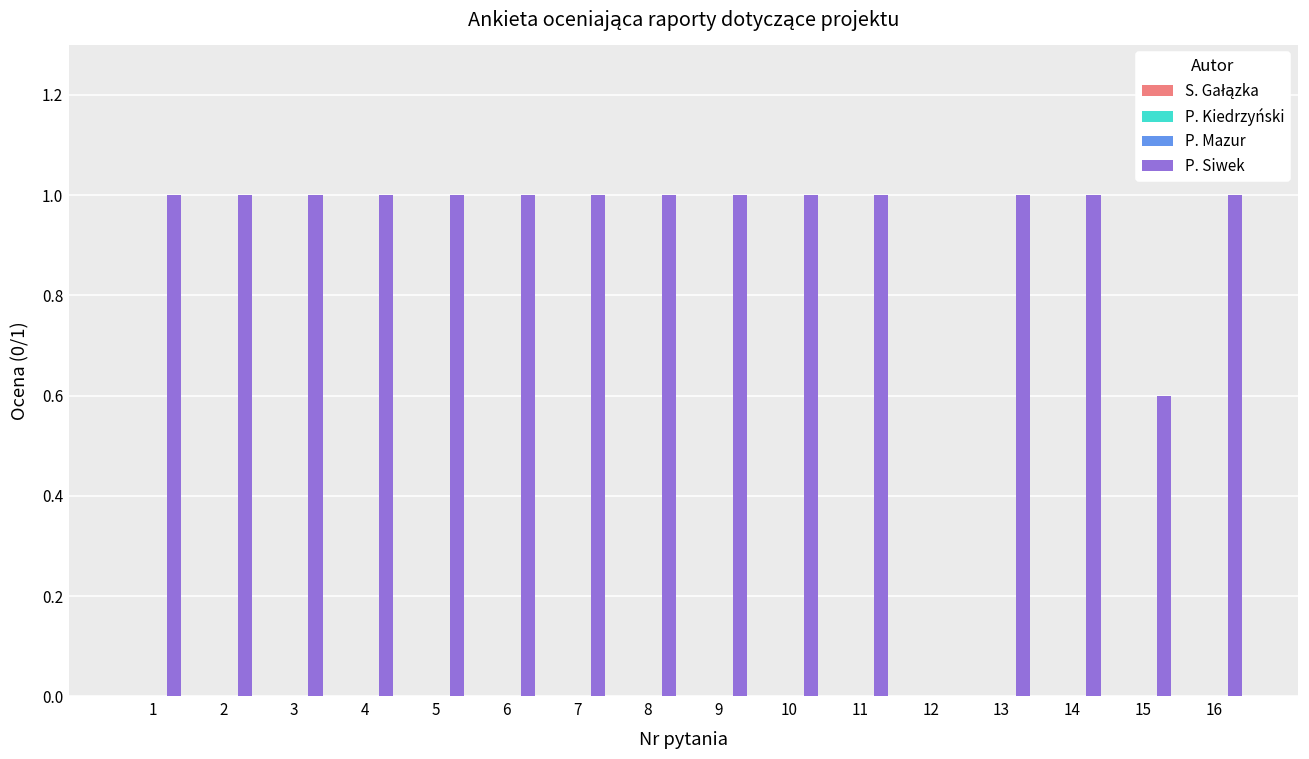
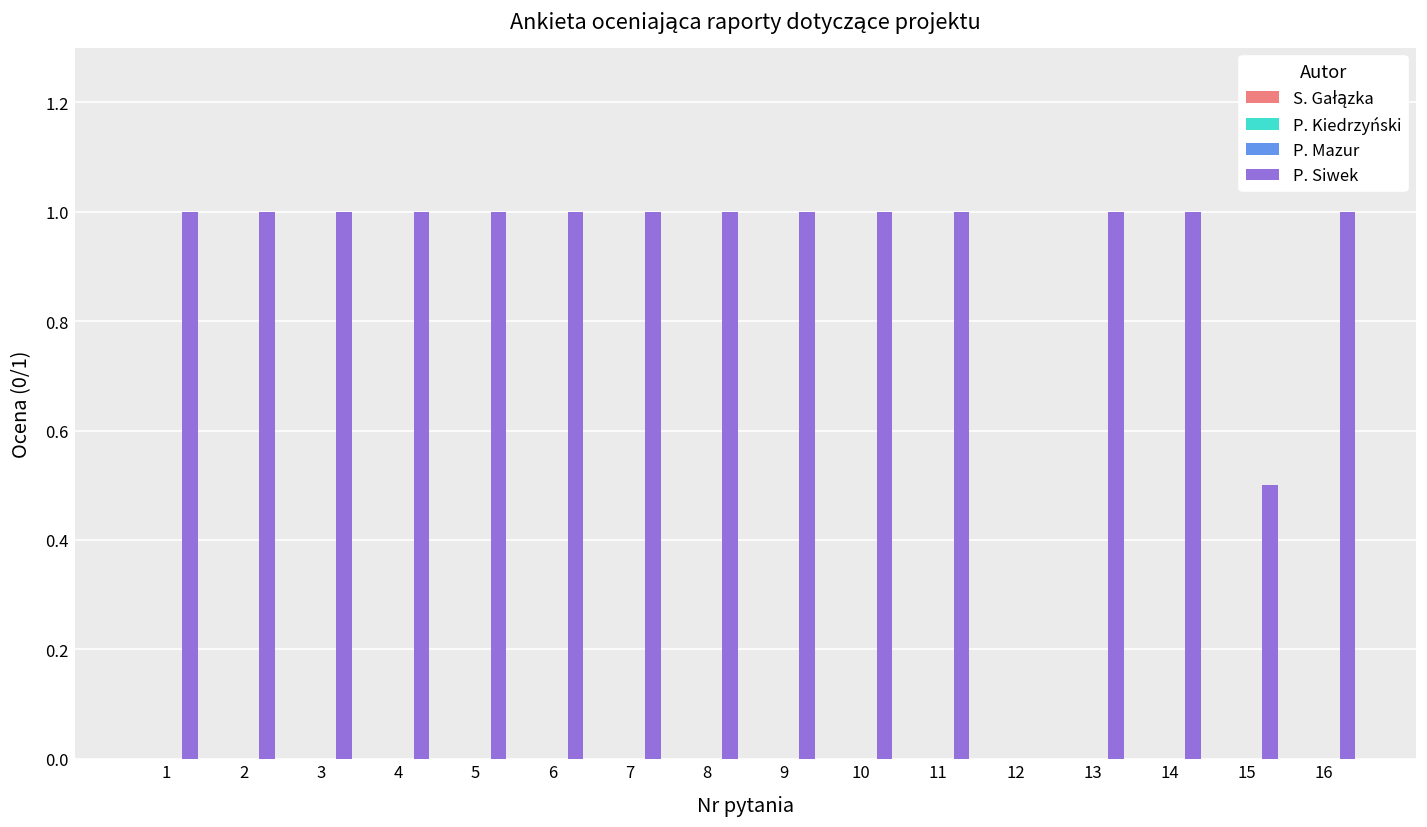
  {
    "S. Gałązka": {
      "1": 0.0,
      "2": 0.0,
      "3": 0.0,
      "4": 0.0,
      "5": 0.0,
      "6": 0.0,
      "7": 0.0,
      "8": 0.0,
      "9": 0.0,
      "10": 0.0,
      "11": 0.0,
      "12": 0.0,
      "13": 0.0,
      "14": 0.0,
      "15": 0.0,
      "16": 0.0
    },
    "P. Kiedrzyński": {
      "1": 0.0,
      "2": 0.0,
      "3": 0.0,
      "4": 0.0,
      "5": 0.0,
      "6": 0.0,
      "7": 0.0,
      "8": 0.0,
      "9": 0.0,
      "10": 0.0,
      "11": 0.0,
      "12": 0.0,
      "13": 0.0,
      "14": 0.0,
      "15": 0.0,
      "16": 0.0
    },
    "P. Mazur": {
      "1": 0.0,
      "2": 0.0,
      "3": 0.0,
      "4": 0.0,
      "5": 0.0,
      "6": 0.0,
      "7": 0.0,
      "8": 0.0,
      "9": 0.0,
      "10": 0.0,
      "11": 0.0,
      "12": 0.0,
      "13": 0.0,
      "14": 0.0,
      "15": 0.0,
      "16": 0.0
    },
    "P. Siwek": {
      "1": 1.0,
      "2": 1.0,
      "3": 1.0,
      "4": 1.0,
      "5": 1.0,
      "6": 1.0,
      "7": 1.0,
      "8": 1.0,
      "9": 1.0,
      "10": 1.0,
      "11": 1.0,
      "12": 0.0,
      "13": 1.0,
      "14": 1.0,
-     "15": 0.6,
+     "15": 0.5,
      "16": 1.0
    }
  }
